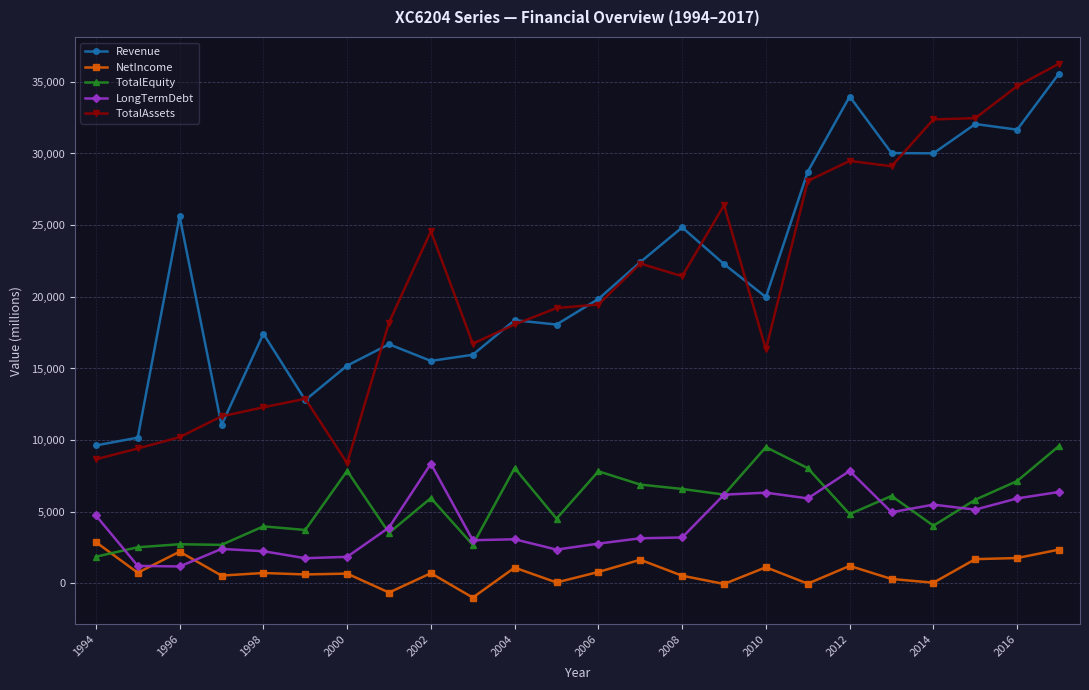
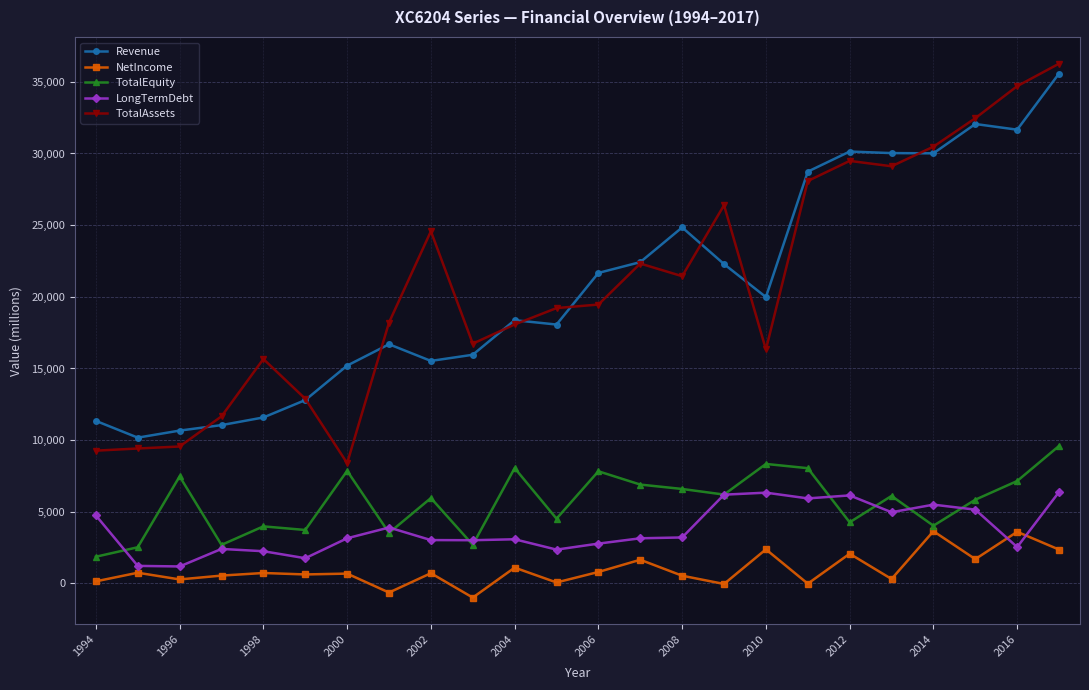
  {
    "Revenue": {
-     "1994": "9,600",
-     "1996": "25,600",
-     "1998": "17,400",
+     "1994": "11,300",
+     "1996": "10,700",
+     "1998": "11,600",
      "2000": "15,200",
      "2002": "15,500",
      "2004": "18,400",
-     "2006": "19,800",
+     "2006": "21,700",
      "2008": "24,800",
      "2010": "20,000",
-     "2012": "34,000",
+     "2012": "30,100",
      "2014": "30,000",
      "2016": "31,700"
    },
    "NetIncome": {
-     "1994": "2,900",
-     "1996": "2,200",
+     "1994": "100",
+     "1996": "300",
      "1998": "700",
      "2000": "700",
      "2002": "700",
      "2004": "1,100",
      "2006": "800",
      "2008": "500",
-     "2010": "1,100",
-     "2012": "1,200",
-     "2014": "100",
-     "2016": "1,800"
+     "2010": "2,400",
+     "2012": "2,100",
+     "2014": "3,600",
+     "2016": "3,600"
    },
    "TotalEquity": {
      "1994": "1,900",
-     "1996": "2,700",
+     "1996": "7,500",
      "1998": "4,000",
      "2000": "7,900",
      "2002": "6,000",
      "2004": "8,100",
      "2006": "7,800",
      "2008": "6,600",
-     "2010": "9,500",
-     "2012": "4,800",
+     "2010": "8,300",
+     "2012": "4,300",
      "2014": "4,000",
      "2016": "7,100"
    },
    "LongTermDebt": {
      "1994": "4,700",
      "1996": "1,200",
      "1998": "2,300",
-     "2000": "1,900",
-     "2002": "8,400",
+     "2000": "3,200",
+     "2002": "3,000",
      "2004": "3,100",
      "2006": "2,800",
      "2008": "3,200",
      "2010": "6,300",
-     "2012": "7,900",
+     "2012": "6,100",
      "2014": "5,500",
-     "2016": "5,900"
+     "2016": "2,500"
    },
    "TotalAssets": {
-     "1994": "8,700",
-     "1996": "10,200",
-     "1998": "12,300",
+     "1994": "9,300",
+     "1996": "9,600",
+     "1998": "15,700",
      "2000": "8,400",
      "2002": "24,600",
      "2004": "18,100",
      "2006": "19,500",
      "2008": "21,400",
      "2010": "16,300",
      "2012": "29,500",
-     "2014": "32,400",
+     "2014": "30,500",
      "2016": "34,700"
    }
  }
